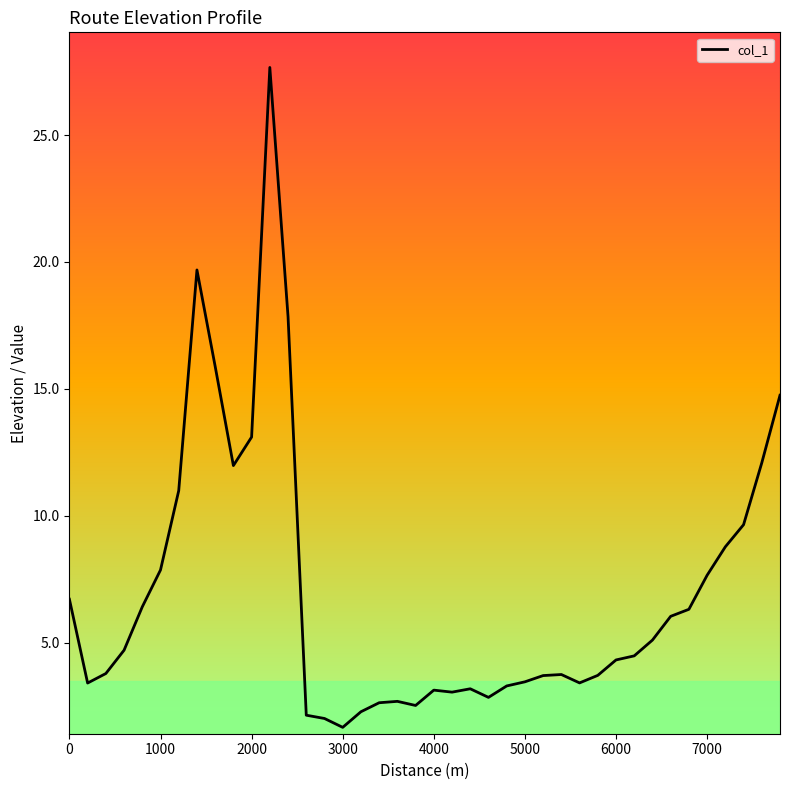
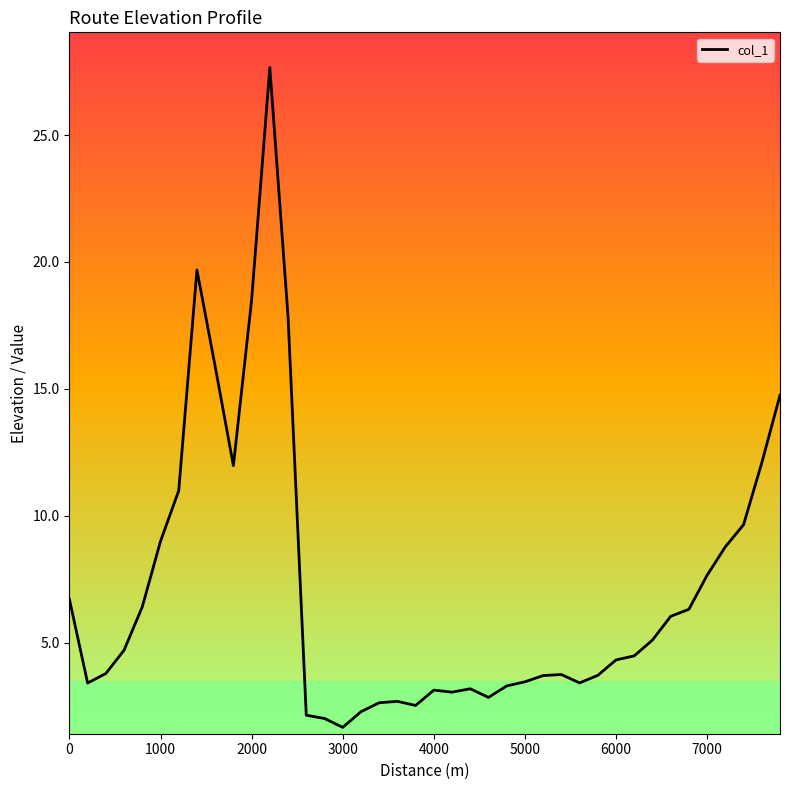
  {
    "0": 6.7,
-   "1000": 7.9,
-   "2000": 13.1,
+   "1000": 9.0,
+   "2000": 18.5,
    "6000": 4.3,
    "7000": 7.7
  }
